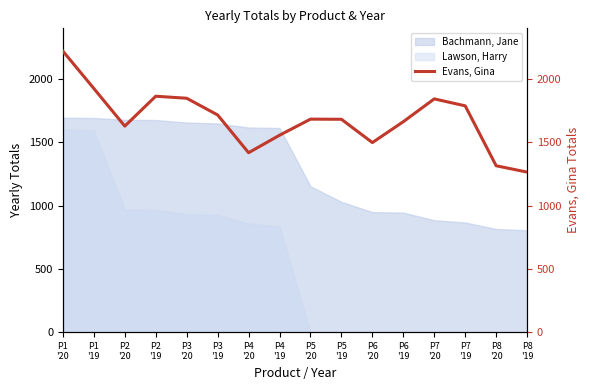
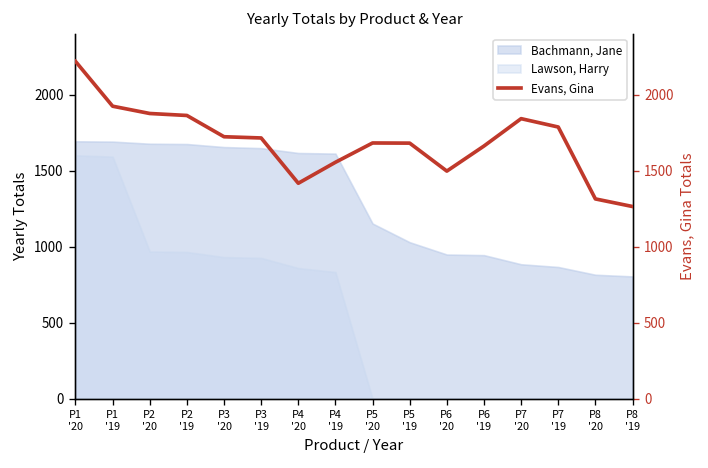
  {
    "Evans, Gina": {
      "P1 '20": 2220,
      "P1 '19": 1930,
-     "P2 '20": 1630,
+     "P2 '20": 1880,
      "P2 '19": 1860,
-     "P3 '20": 1850,
+     "P3 '20": 1720,
      "P3 '19": 1720,
      "P4 '20": 1420,
      "P4 '19": 1560,
      "P5 '20": 1680,
      "P5 '19": 1680,
      "P6 '20": 1500,
      "P6 '19": 1660,
      "P7 '20": 1840,
      "P7 '19": 1790,
      "P8 '20": 1320,
      "P8 '19": 1270
    }
  }
